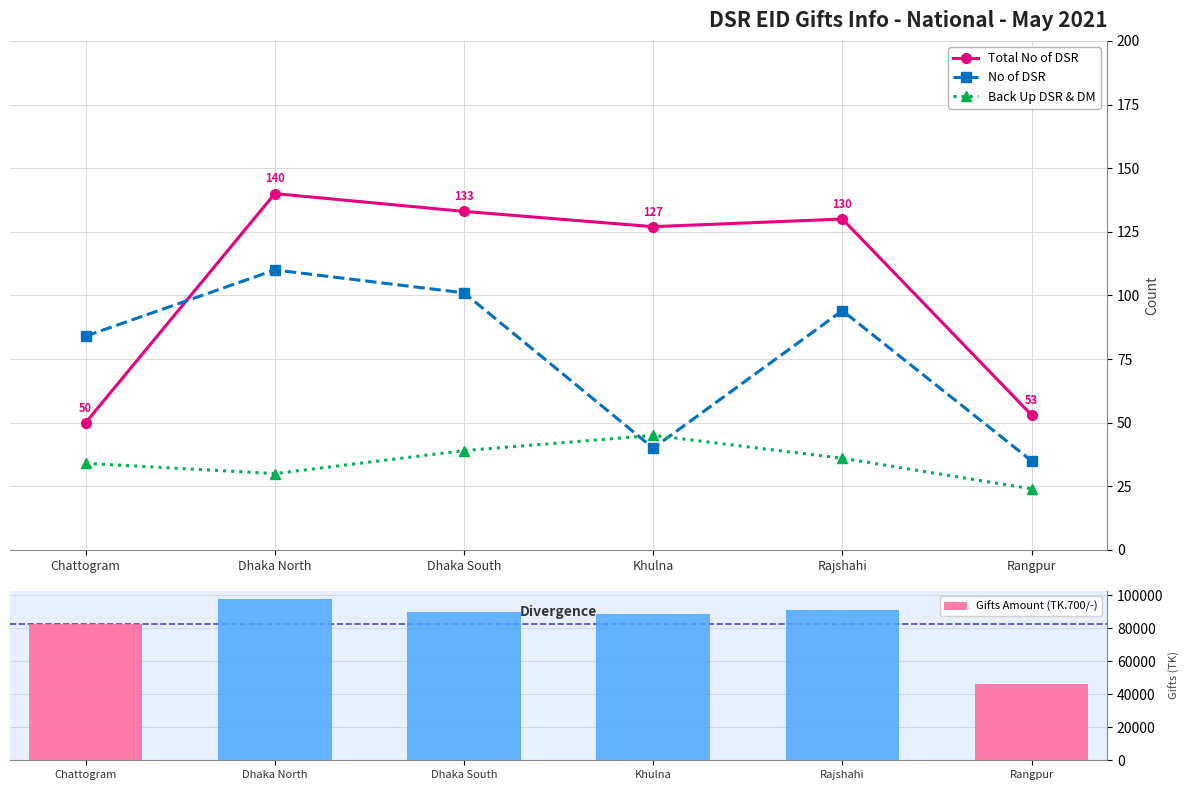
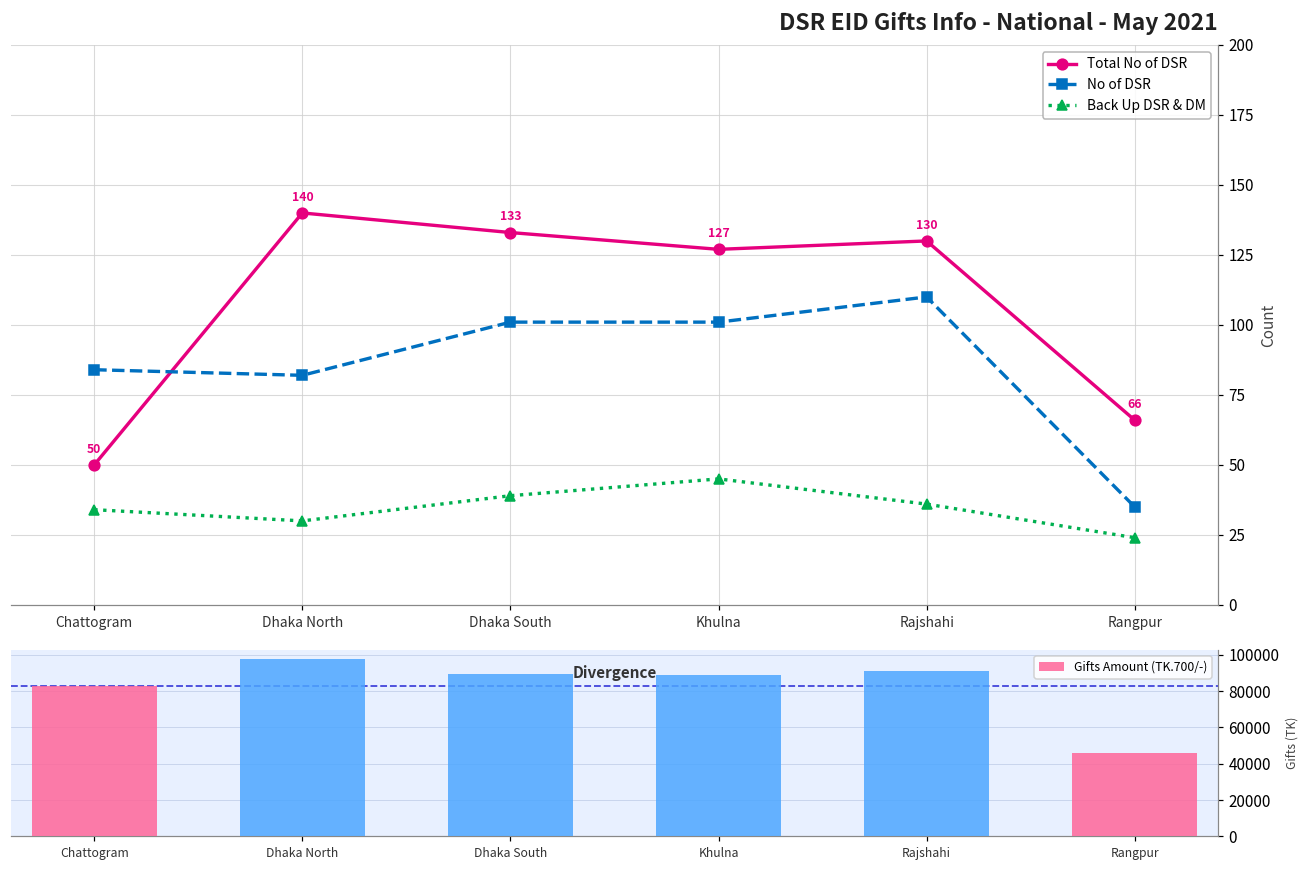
  {
    "DSR EID Gifts Info - National - May 2021": {
      "Total No of DSR": {
        "Chattogram": 50,
        "Dhaka North": 140,
        "Dhaka South": 133,
        "Khulna": 127,
        "Rajshahi": 130,
-       "Rangpur": 53
+       "Rangpur": 66
      },
      "No of DSR": {
        "Chattogram": 84,
-       "Dhaka North": 110,
+       "Dhaka North": 82,
        "Dhaka South": 101,
-       "Khulna": 40,
-       "Rajshahi": 94,
+       "Khulna": 101,
+       "Rajshahi": 110,
        "Rangpur": 35
      },
      "Back Up DSR & DM": {
        "Chattogram": 34,
        "Dhaka North": 30,
        "Dhaka South": 39,
        "Khulna": 45,
        "Rajshahi": 36,
        "Rangpur": 24
      }
    }
  }
